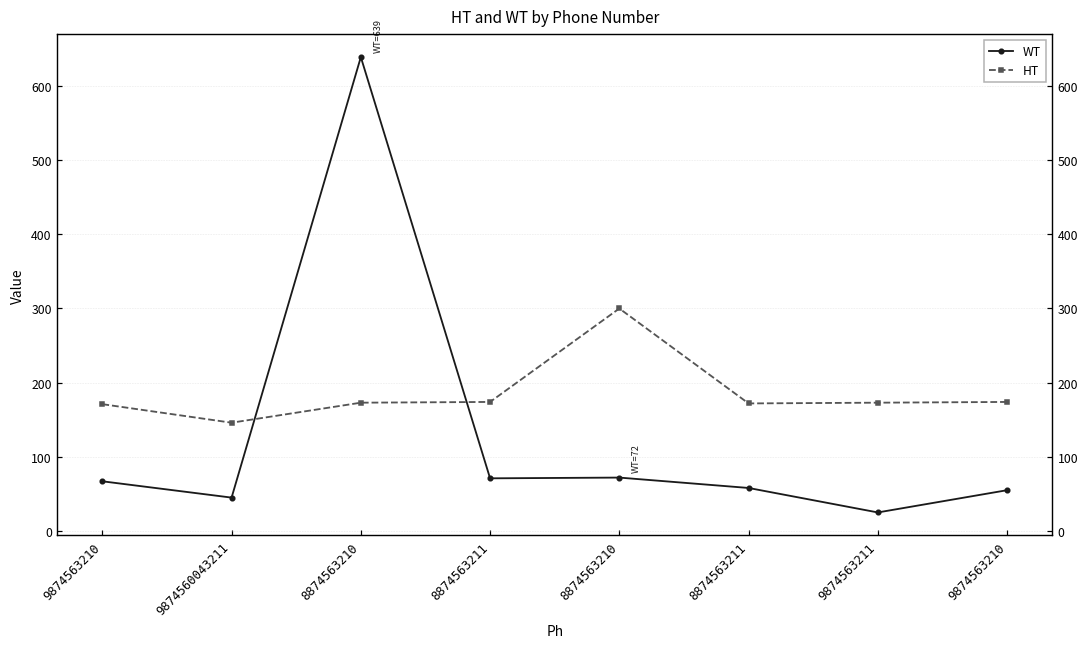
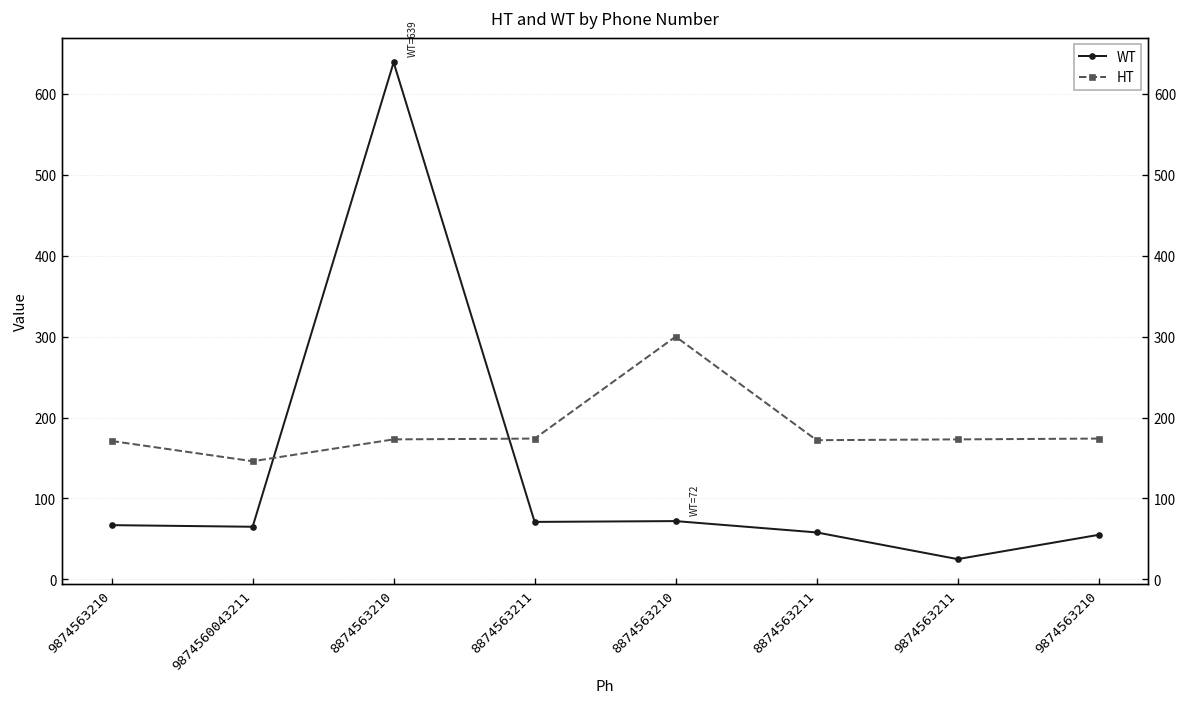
  {
    "WT": {
-     "9874560043211": 50,
+     "9874560043211": 70,
      "9874563211": 30
    },
    "HT": {
      "9874560043211": 150,
      "9874563211": 170
    }
  }
